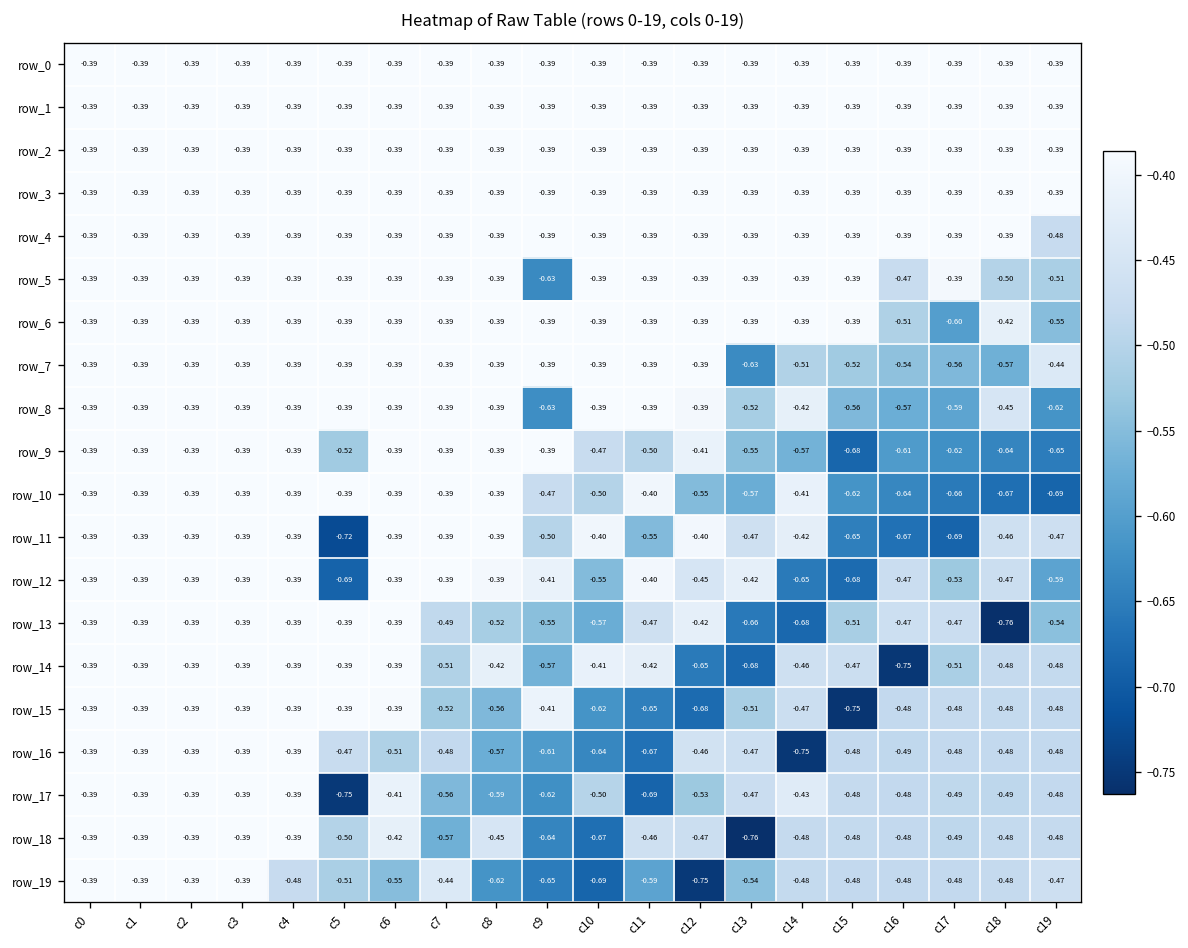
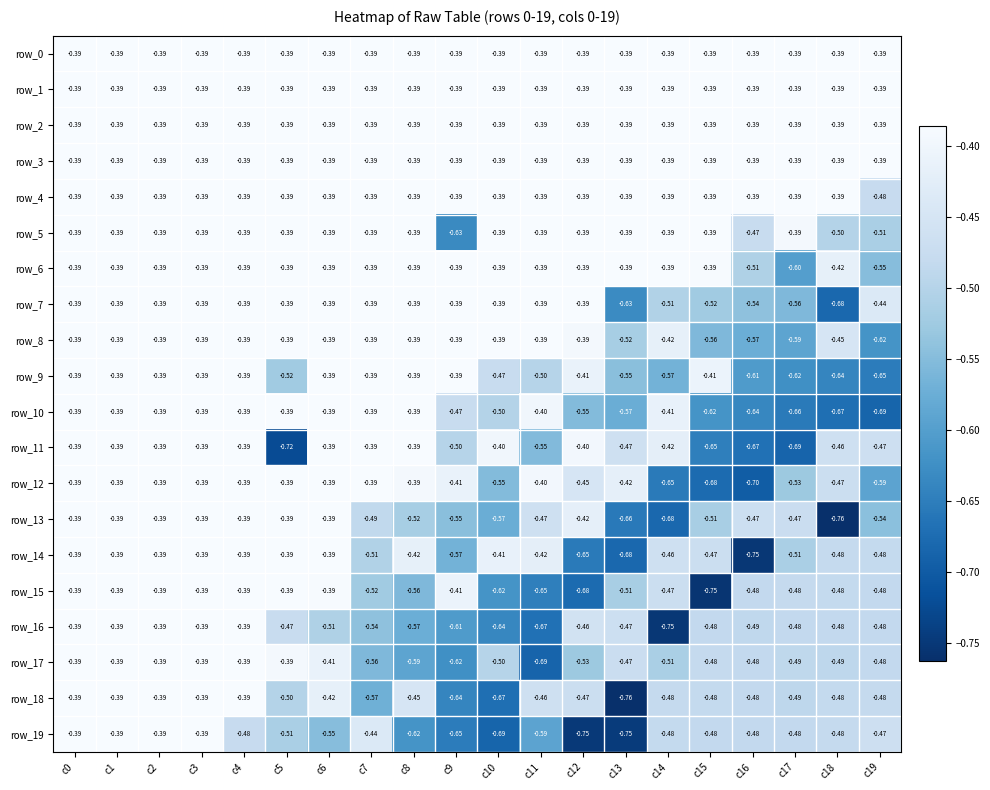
  {
    "row_7": {
      "c0": -0.39,
      "c1": -0.39,
      "c2": -0.39,
      "c3": -0.39,
      "c4": -0.39,
      "c5": -0.39,
      "c6": -0.39,
      "c7": -0.39,
      "c8": -0.39,
      "c9": -0.39,
      "c10": -0.39,
      "c11": -0.39,
      "c12": -0.39,
      "c13": -0.63,
      "c14": -0.51,
      "c15": -0.52,
      "c16": -0.54,
      "c17": -0.56,
-     "c18": -0.57,
+     "c18": -0.68,
      "c19": -0.44
    },
    "row_8": {
      "c0": -0.39,
      "c1": -0.39,
      "c2": -0.39,
      "c3": -0.39,
      "c4": -0.39,
      "c5": -0.39,
      "c6": -0.39,
      "c7": -0.39,
      "c8": -0.39,
-     "c9": -0.63,
+     "c9": -0.39,
      "c10": -0.39,
      "c11": -0.39,
      "c12": -0.39,
      "c13": -0.52,
      "c14": -0.42,
      "c15": -0.56,
      "c16": -0.57,
      "c17": -0.59,
      "c18": -0.45,
      "c19": -0.62
    },
    "row_9": {
      "c0": -0.39,
      "c1": -0.39,
      "c2": -0.39,
      "c3": -0.39,
      "c4": -0.39,
      "c5": -0.52,
      "c6": -0.39,
      "c7": -0.39,
      "c8": -0.39,
      "c9": -0.39,
      "c10": -0.47,
      "c11": -0.50,
      "c12": -0.41,
      "c13": -0.55,
      "c14": -0.57,
-     "c15": -0.68,
+     "c15": -0.41,
      "c16": -0.61,
      "c17": -0.62,
      "c18": -0.64,
      "c19": -0.65
    },
    "row_12": {
      "c0": -0.39,
      "c1": -0.39,
      "c2": -0.39,
      "c3": -0.39,
      "c4": -0.39,
-     "c5": -0.69,
+     "c5": -0.39,
      "c6": -0.39,
      "c7": -0.39,
      "c8": -0.39,
      "c9": -0.41,
      "c10": -0.55,
      "c11": -0.40,
      "c12": -0.45,
      "c13": -0.42,
      "c14": -0.65,
      "c15": -0.68,
-     "c16": -0.47,
+     "c16": -0.70,
      "c17": -0.53,
      "c18": -0.47,
      "c19": -0.59
    },
    "row_16": {
      "c0": -0.39,
      "c1": -0.39,
      "c2": -0.39,
      "c3": -0.39,
      "c4": -0.39,
      "c5": -0.47,
      "c6": -0.51,
-     "c7": -0.48,
+     "c7": -0.54,
      "c8": -0.57,
      "c9": -0.61,
      "c10": -0.64,
      "c11": -0.67,
      "c12": -0.46,
      "c13": -0.47,
      "c14": -0.75,
      "c15": -0.48,
      "c16": -0.49,
      "c17": -0.48,
      "c18": -0.48,
      "c19": -0.48
    },
    "row_17": {
      "c0": -0.39,
      "c1": -0.39,
      "c2": -0.39,
      "c3": -0.39,
      "c4": -0.39,
-     "c5": -0.75,
+     "c5": -0.39,
      "c6": -0.41,
      "c7": -0.56,
      "c8": -0.59,
      "c9": -0.62,
      "c10": -0.50,
      "c11": -0.69,
      "c12": -0.53,
      "c13": -0.47,
-     "c14": -0.43,
+     "c14": -0.51,
      "c15": -0.48,
      "c16": -0.48,
      "c17": -0.49,
      "c18": -0.49,
      "c19": -0.48
    },
    "row_19": {
      "c0": -0.39,
      "c1": -0.39,
      "c2": -0.39,
      "c3": -0.39,
      "c4": -0.48,
      "c5": -0.51,
      "c6": -0.55,
      "c7": -0.44,
      "c8": -0.62,
      "c9": -0.65,
      "c10": -0.69,
      "c11": -0.59,
      "c12": -0.75,
-     "c13": -0.54,
+     "c13": -0.75,
      "c14": -0.48,
      "c15": -0.48,
      "c16": -0.48,
      "c17": -0.48,
      "c18": -0.48,
      "c19": -0.47
    }
  }
